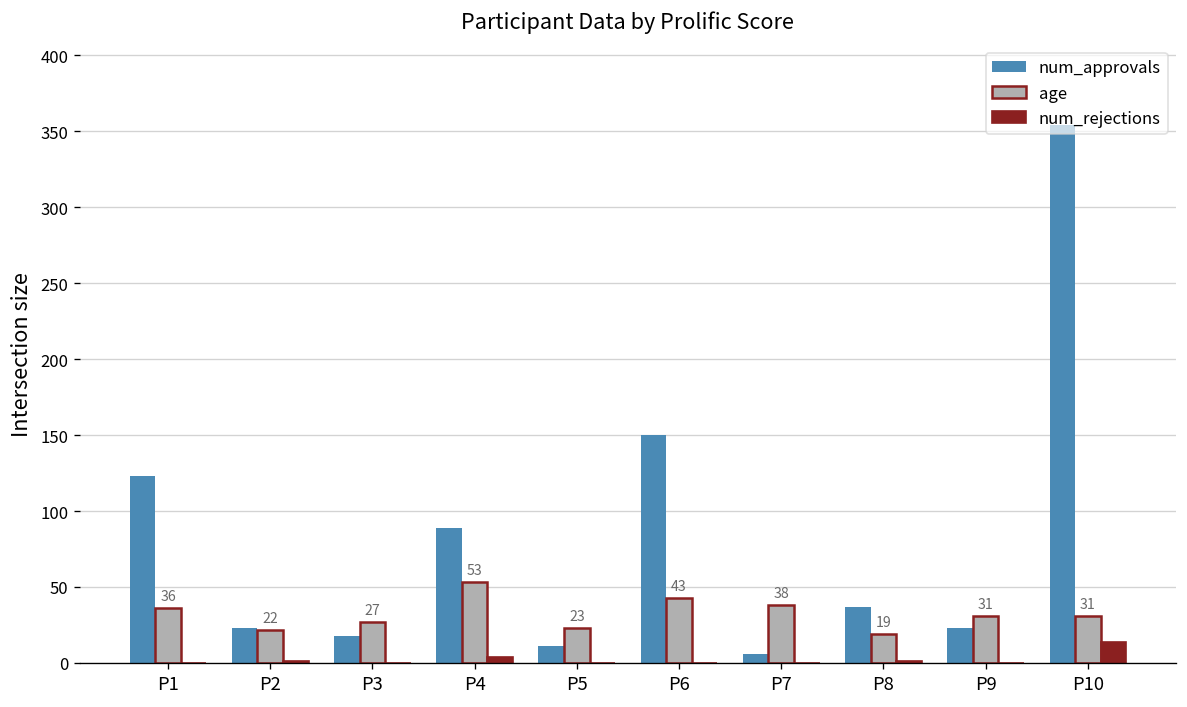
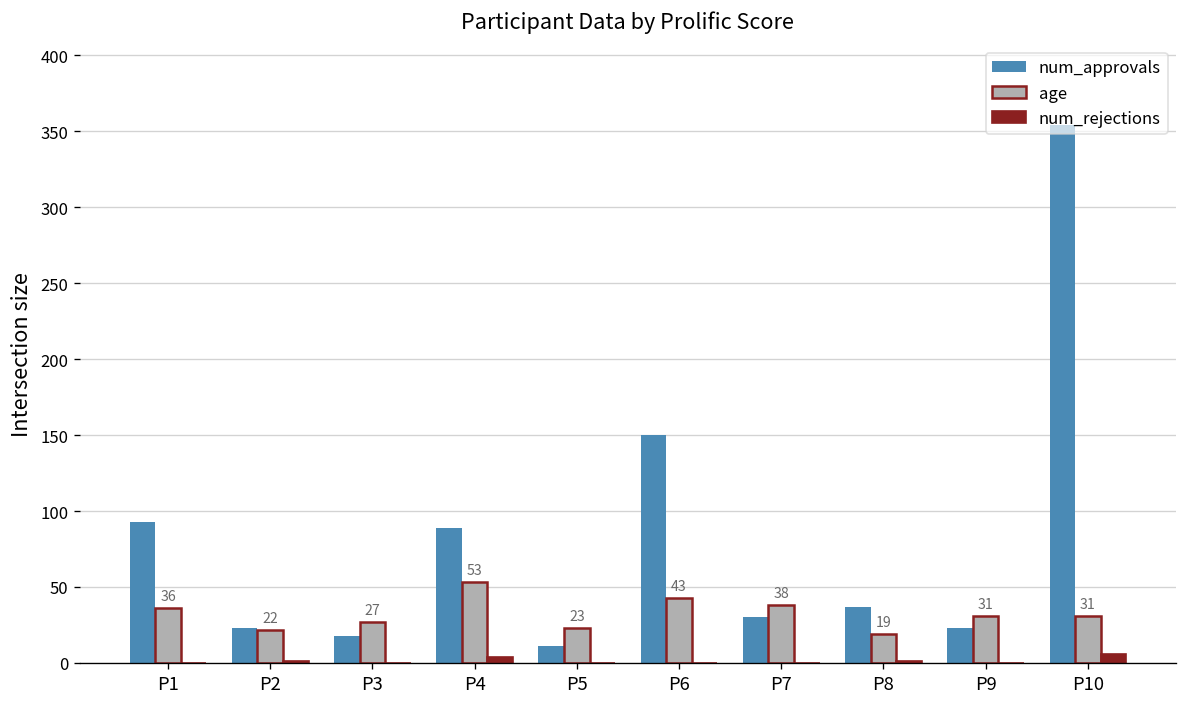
  {
    "num_approvals": {
-     "P1": 123,
+     "P1": 93,
      "P2": 23,
      "P3": 18,
      "P4": 89,
      "P5": 11,
      "P6": 150,
-     "P7": 6,
+     "P7": 30,
      "P8": 37,
      "P9": 23
    },
    "age": {
      "P1": 36,
      "P2": 22,
      "P3": 27,
      "P4": 53,
      "P5": 23,
      "P6": 43,
      "P7": 38,
      "P8": 19,
      "P9": 31,
      "P10": 31
    },
    "num_rejections": {
      "P1": 0,
      "P3": 0,
      "P4": 4,
      "P5": 0,
      "P6": 0,
      "P7": 0,
      "P9": 0,
-     "P10": 14
+     "P10": 6
    }
  }
